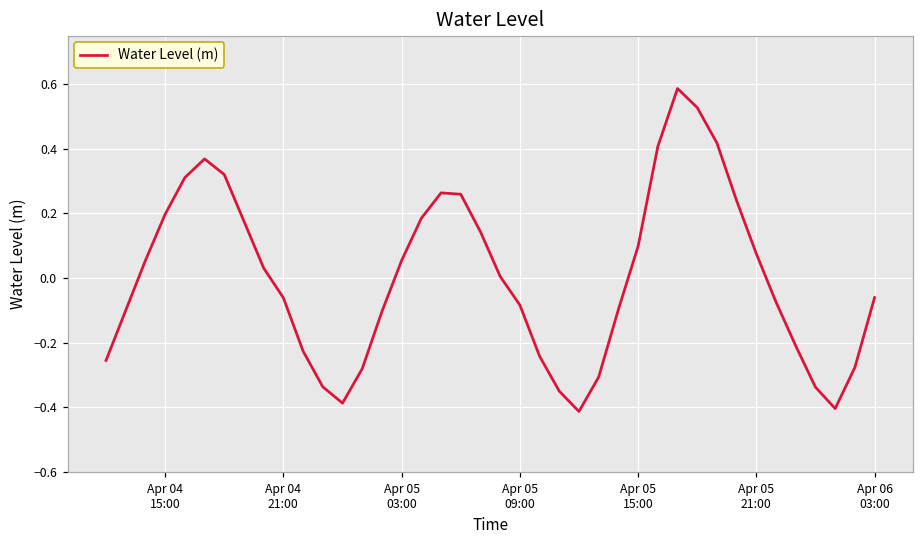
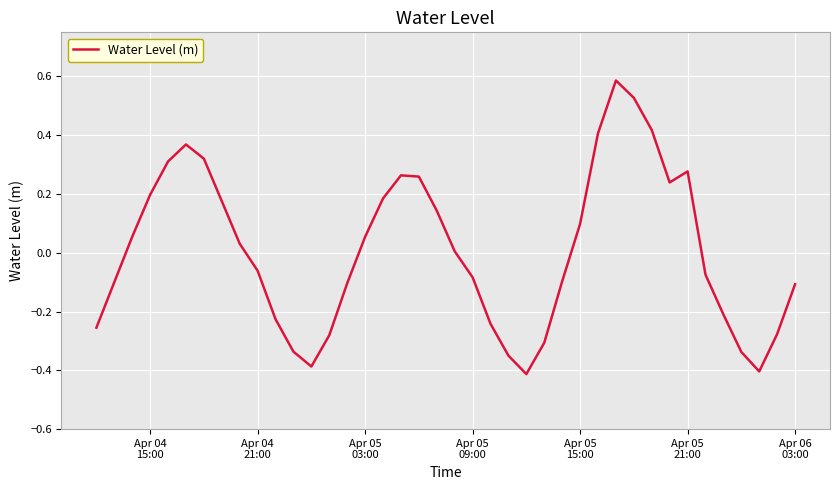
  {
    "Apr 04 15:00": 0.20,
    "Apr 04 21:00": -0.06,
    "Apr 05 03:00": 0.05,
    "Apr 05 09:00": -0.08,
    "Apr 05 15:00": 0.10,
-   "Apr 05 21:00": 0.08,
-   "Apr 06 03:00": -0.06
+   "Apr 05 21:00": 0.28,
+   "Apr 06 03:00": -0.11
  }
